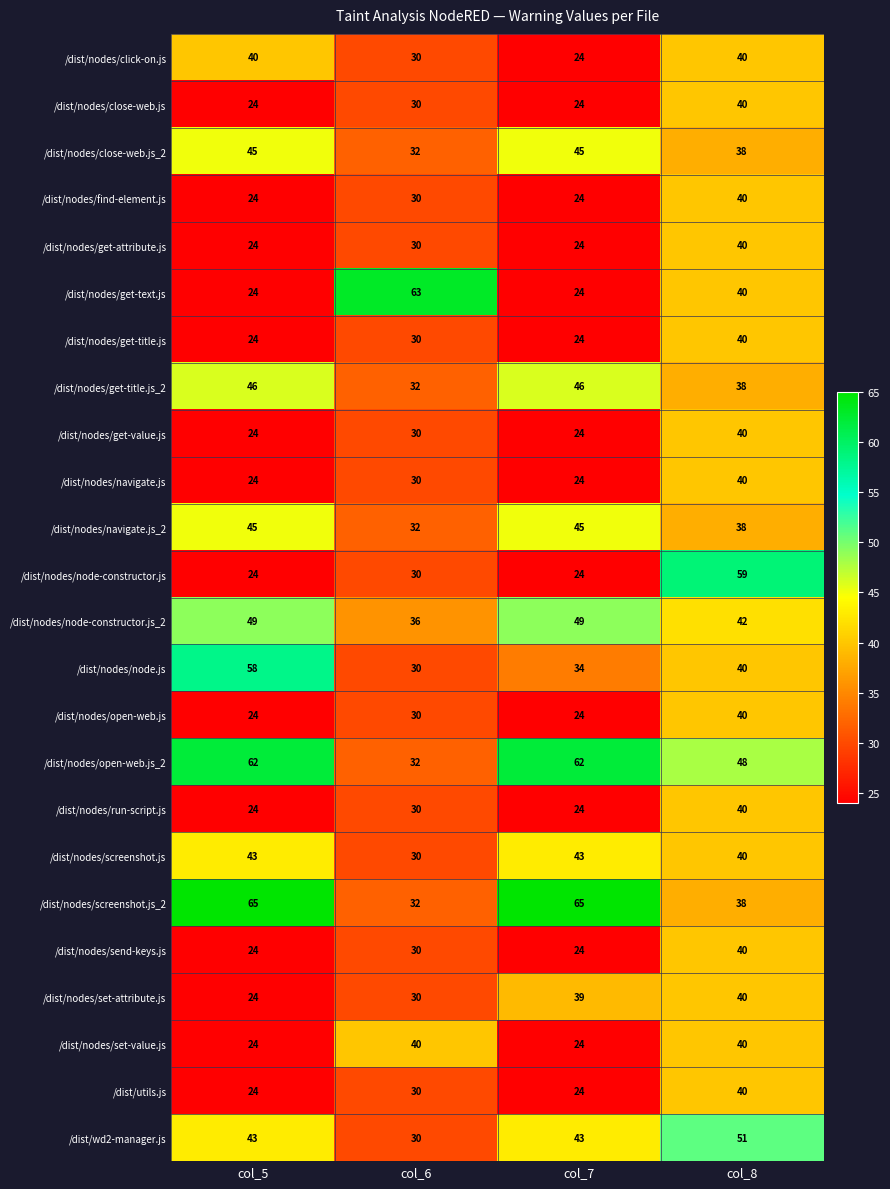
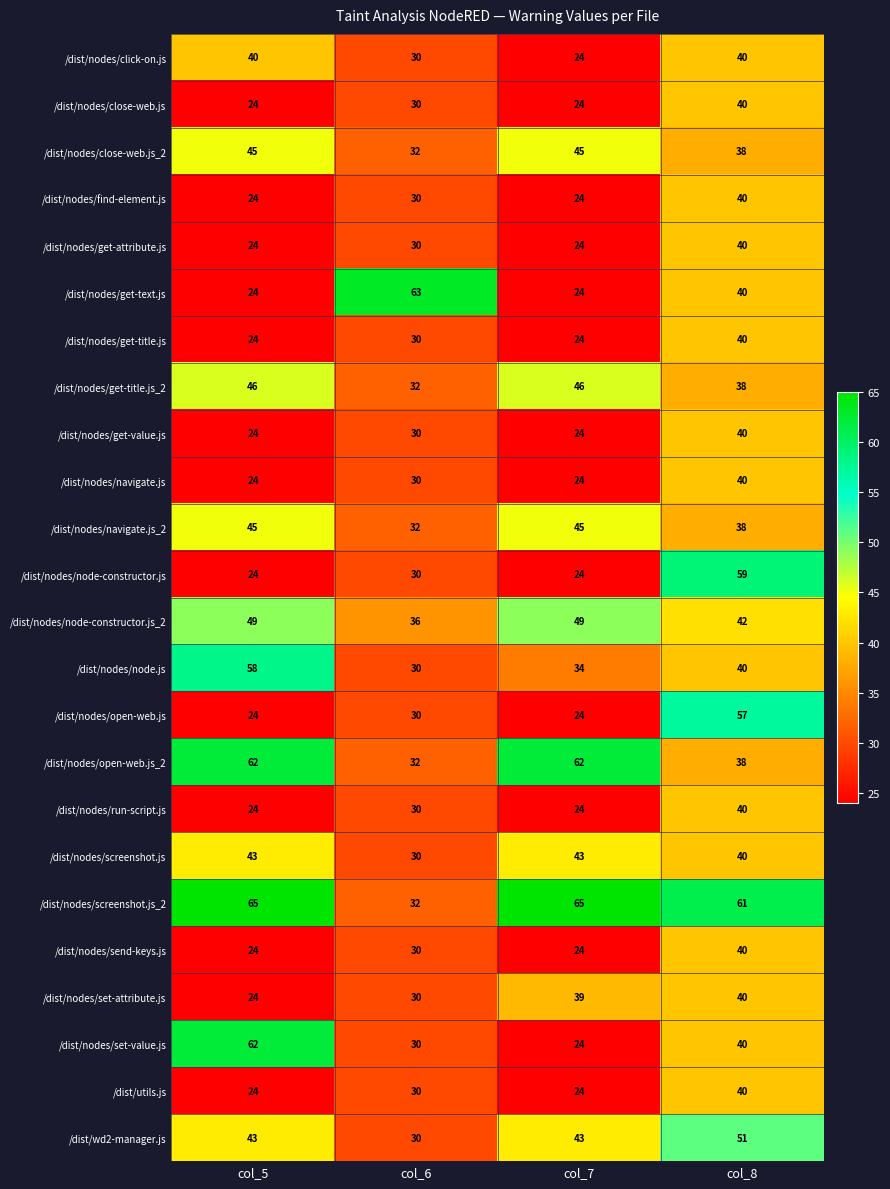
  {
    "/dist/nodes/click-on.js": {
      "col_5": 40,
      "col_6": 30,
      "col_7": 24,
      "col_8": 40
    },
    "/dist/nodes/close-web.js": {
      "col_5": 24,
      "col_6": 30,
      "col_7": 24,
      "col_8": 40
    },
    "/dist/nodes/close-web.js_2": {
      "col_5": 45,
      "col_6": 32,
      "col_7": 45,
      "col_8": 38
    },
    "/dist/nodes/find-element.js": {
      "col_5": 24,
      "col_6": 30,
      "col_7": 24,
      "col_8": 40
    },
    "/dist/nodes/get-attribute.js": {
      "col_5": 24,
      "col_6": 30,
      "col_7": 24,
      "col_8": 40
    },
    "/dist/nodes/get-text.js": {
      "col_5": 24,
      "col_6": 63,
      "col_7": 24,
      "col_8": 40
    },
    "/dist/nodes/get-title.js": {
      "col_5": 24,
      "col_6": 30,
      "col_7": 24,
      "col_8": 40
    },
    "/dist/nodes/get-title.js_2": {
      "col_5": 46,
      "col_6": 32,
      "col_7": 46,
      "col_8": 38
    },
    "/dist/nodes/get-value.js": {
      "col_5": 24,
      "col_6": 30,
      "col_7": 24,
      "col_8": 40
    },
    "/dist/nodes/navigate.js": {
      "col_5": 24,
      "col_6": 30,
      "col_7": 24,
      "col_8": 40
    },
    "/dist/nodes/navigate.js_2": {
      "col_5": 45,
      "col_6": 32,
      "col_7": 45,
      "col_8": 38
    },
    "/dist/nodes/node-constructor.js": {
      "col_5": 24,
      "col_6": 30,
      "col_7": 24,
      "col_8": 59
    },
    "/dist/nodes/node-constructor.js_2": {
      "col_5": 49,
      "col_6": 36,
      "col_7": 49,
      "col_8": 42
    },
    "/dist/nodes/node.js": {
      "col_5": 58,
      "col_6": 30,
      "col_7": 34,
      "col_8": 40
    },
    "/dist/nodes/open-web.js": {
      "col_5": 24,
      "col_6": 30,
      "col_7": 24,
-     "col_8": 40
+     "col_8": 57
    },
    "/dist/nodes/open-web.js_2": {
      "col_5": 62,
      "col_6": 32,
      "col_7": 62,
-     "col_8": 48
+     "col_8": 38
    },
    "/dist/nodes/run-script.js": {
      "col_5": 24,
      "col_6": 30,
      "col_7": 24,
      "col_8": 40
    },
    "/dist/nodes/screenshot.js": {
      "col_5": 43,
      "col_6": 30,
      "col_7": 43,
      "col_8": 40
    },
    "/dist/nodes/screenshot.js_2": {
      "col_5": 65,
      "col_6": 32,
      "col_7": 65,
-     "col_8": 38
+     "col_8": 61
    },
    "/dist/nodes/send-keys.js": {
      "col_5": 24,
      "col_6": 30,
      "col_7": 24,
      "col_8": 40
    },
    "/dist/nodes/set-attribute.js": {
      "col_5": 24,
      "col_6": 30,
      "col_7": 39,
      "col_8": 40
    },
    "/dist/nodes/set-value.js": {
-     "col_5": 24,
-     "col_6": 40,
+     "col_5": 62,
+     "col_6": 30,
      "col_7": 24,
      "col_8": 40
    },
    "/dist/utils.js": {
      "col_5": 24,
      "col_6": 30,
      "col_7": 24,
      "col_8": 40
    },
    "/dist/wd2-manager.js": {
      "col_5": 43,
      "col_6": 30,
      "col_7": 43,
      "col_8": 51
    }
  }
